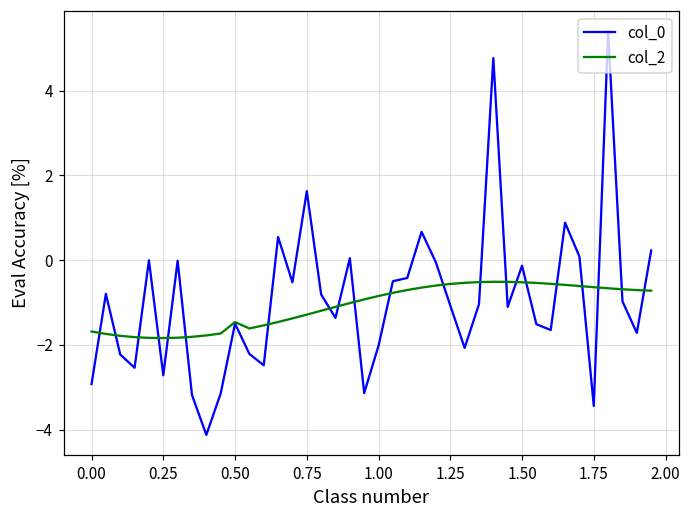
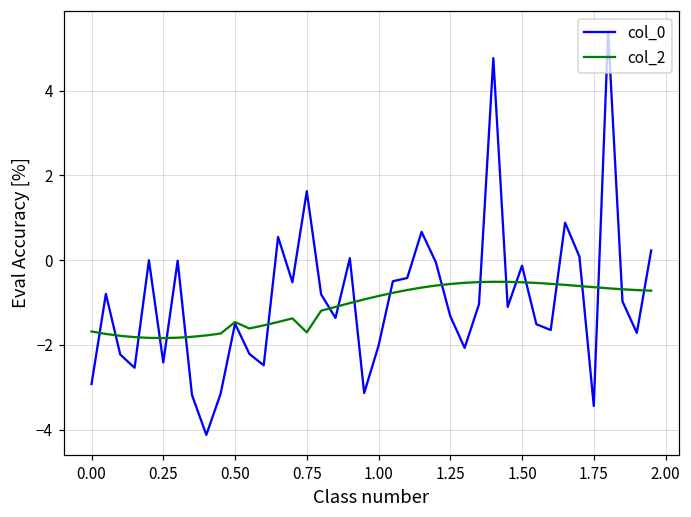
  {
    "col_0": {
      "0.00": -2.9,
-     "0.25": -2.7,
+     "0.25": -2.4,
      "0.75": 1.6,
      "1.00": -2.0,
-     "1.25": -1.1,
+     "1.25": -1.3,
      "1.50": -0.1,
      "1.75": -3.4
    },
    "col_2": {
      "0.00": -1.7,
      "0.25": -1.8,
-     "0.75": -1.3,
+     "0.75": -1.7,
      "1.00": -0.8,
      "1.25": -0.6,
      "1.50": -0.5,
      "1.75": -0.6
    }
  }
